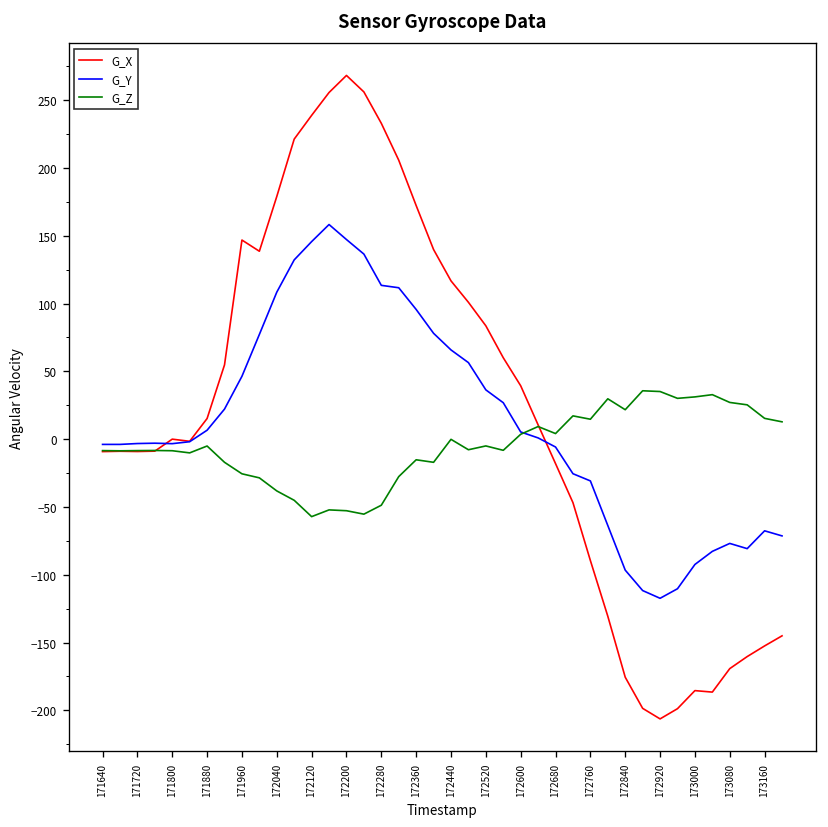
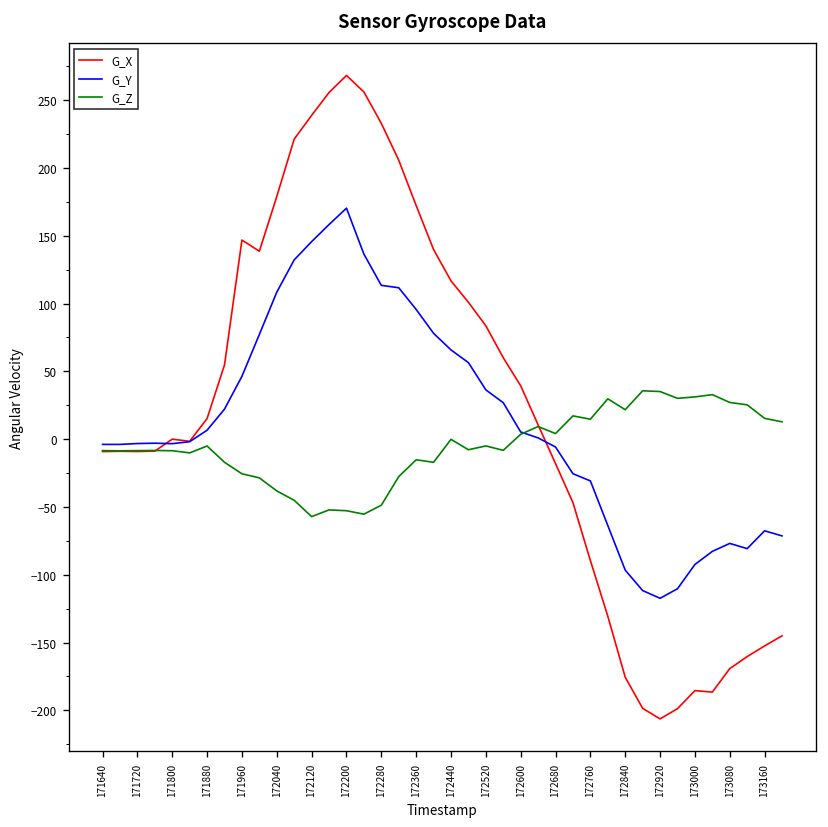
  {
    "G_X": {
      "171800": 0,
      "171880": 15,
      "171960": 147,
      "172040": 179,
      "172120": 239,
      "172200": 268,
      "172280": 233,
      "172360": 172,
      "172440": 117,
      "172520": 84,
      "172600": 39,
      "172680": -18,
      "172760": -90,
      "172840": -176,
      "172920": -206,
      "173000": -185,
      "173080": -169,
      "173160": -152
    },
    "G_Y": {
      "171640": -4,
      "171720": -3,
      "171800": -3,
      "171880": 7,
      "171960": 46,
      "172040": 108,
      "172120": 146,
-     "172200": 147,
+     "172200": 170,
      "172280": 113,
      "172360": 96,
      "172440": 66,
      "172520": 36,
      "172680": -6,
      "172760": -31,
      "172840": -97,
      "172920": -117,
      "173000": -92,
      "173080": -77,
      "173160": -68
    },
    "G_Z": {
      "171800": -9,
      "171880": -5,
      "171960": -26,
      "172040": -38,
      "172120": -57,
      "172200": -53,
      "172280": -49,
      "172360": -15,
      "172440": 0,
      "172520": -5,
      "172680": 4,
      "172760": 15,
      "172840": 22,
      "172920": 35,
      "173000": 31,
      "173080": 27,
      "173160": 15
    }
  }
